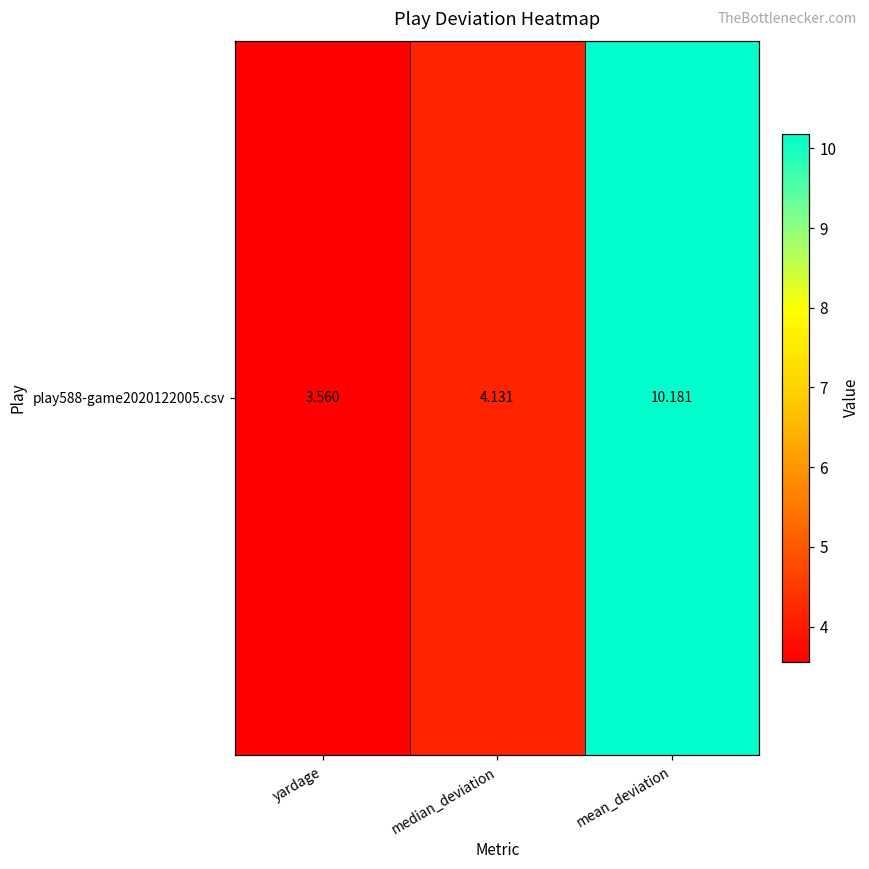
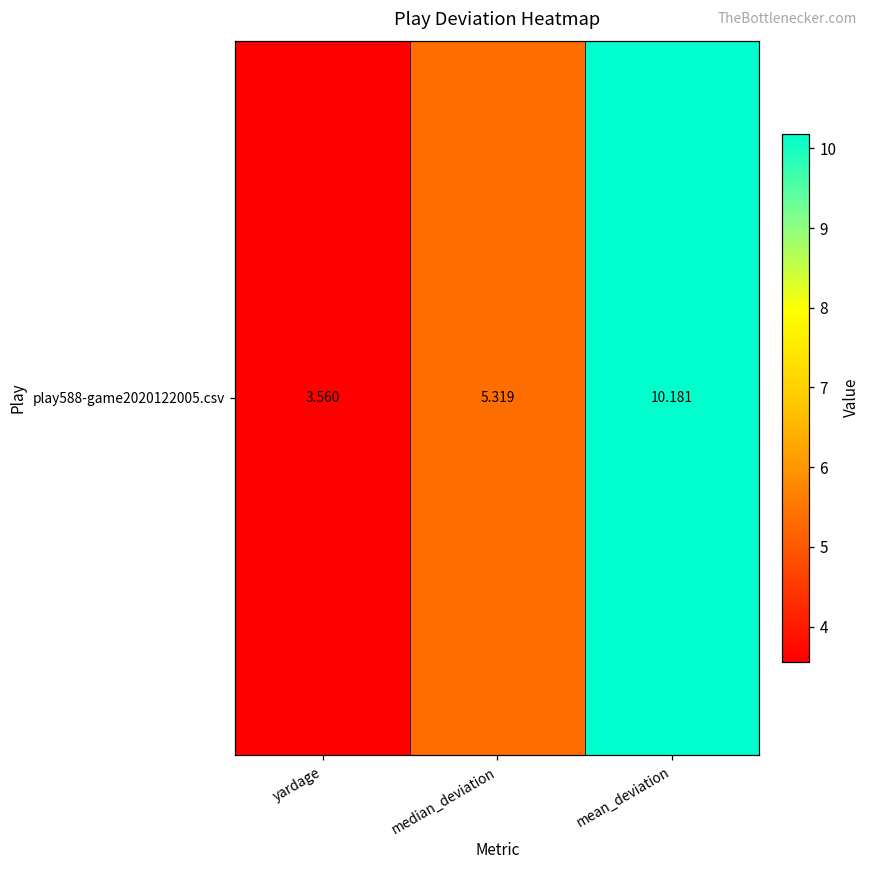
  {
    "play588-game2020122005.csv": {
      "yardage": 3.560,
-     "median_deviation": 4.131,
+     "median_deviation": 5.319,
      "mean_deviation": 10.181
    }
  }
